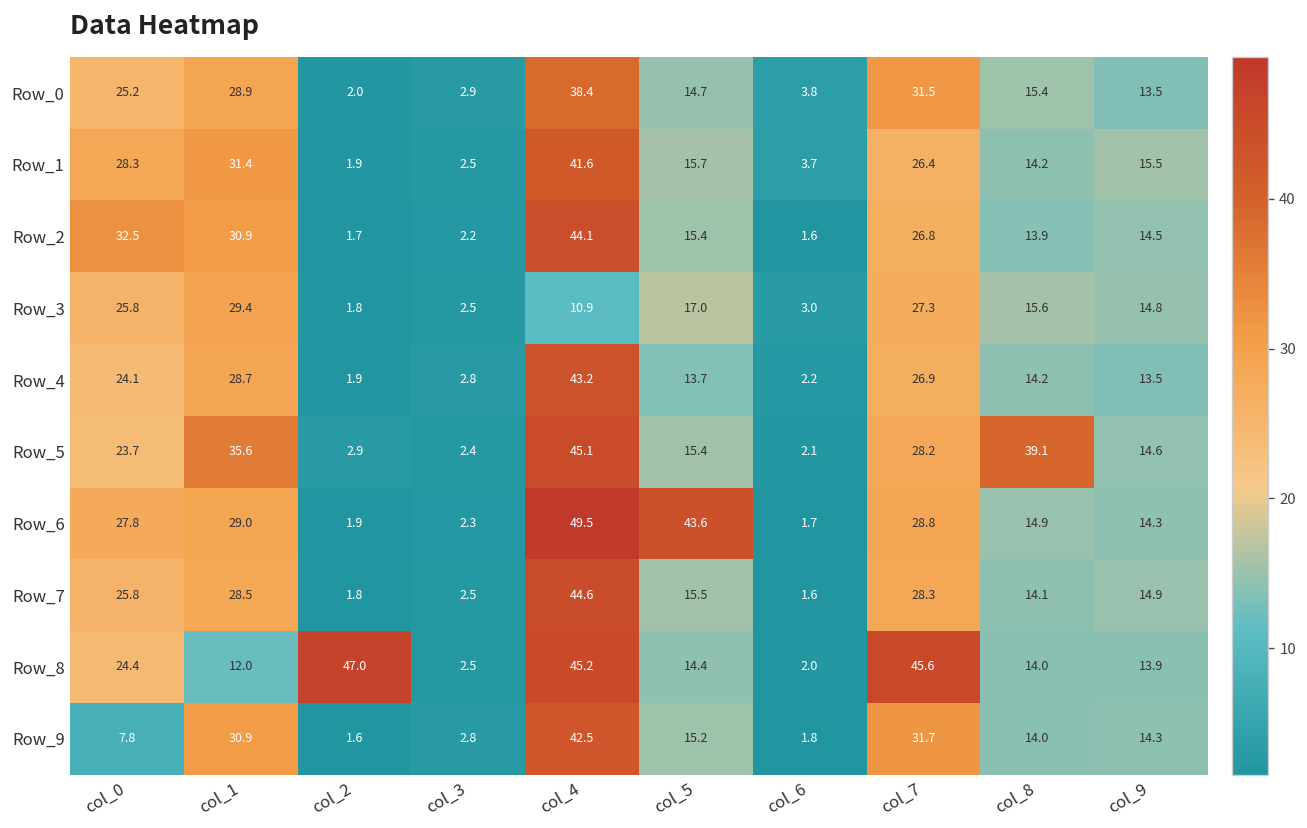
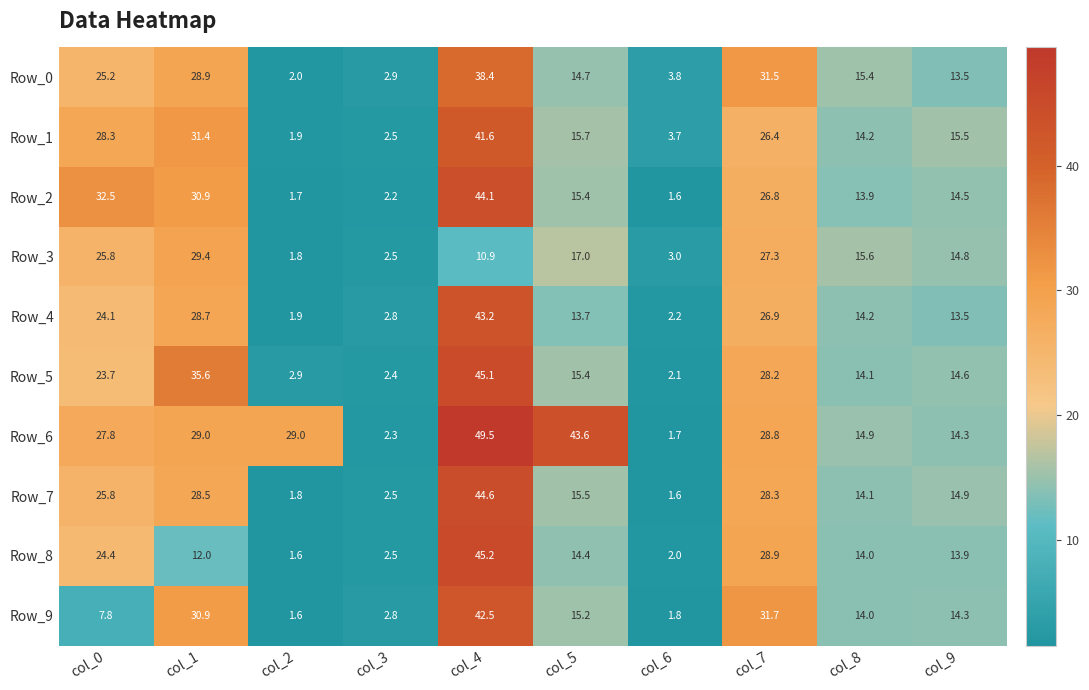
  {
    "Row_0": {
      "col_0": 25.2,
      "col_1": 28.9,
      "col_2": 2.0,
      "col_3": 2.9,
      "col_4": 38.4,
      "col_5": 14.7,
      "col_6": 3.8,
      "col_7": 31.5,
      "col_8": 15.4,
      "col_9": 13.5
    },
    "Row_1": {
      "col_0": 28.3,
      "col_1": 31.4,
      "col_2": 1.9,
      "col_3": 2.5,
      "col_4": 41.6,
      "col_5": 15.7,
      "col_6": 3.7,
      "col_7": 26.4,
      "col_8": 14.2,
      "col_9": 15.5
    },
    "Row_2": {
      "col_0": 32.5,
      "col_1": 30.9,
      "col_2": 1.7,
      "col_3": 2.2,
      "col_4": 44.1,
      "col_5": 15.4,
      "col_6": 1.6,
      "col_7": 26.8,
      "col_8": 13.9,
      "col_9": 14.5
    },
    "Row_3": {
      "col_0": 25.8,
      "col_1": 29.4,
      "col_2": 1.8,
      "col_3": 2.5,
      "col_4": 10.9,
      "col_5": 17.0,
      "col_6": 3.0,
      "col_7": 27.3,
      "col_8": 15.6,
      "col_9": 14.8
    },
    "Row_4": {
      "col_0": 24.1,
      "col_1": 28.7,
      "col_2": 1.9,
      "col_3": 2.8,
      "col_4": 43.2,
      "col_5": 13.7,
      "col_6": 2.2,
      "col_7": 26.9,
      "col_8": 14.2,
      "col_9": 13.5
    },
    "Row_5": {
      "col_0": 23.7,
      "col_1": 35.6,
      "col_2": 2.9,
      "col_3": 2.4,
      "col_4": 45.1,
      "col_5": 15.4,
      "col_6": 2.1,
      "col_7": 28.2,
-     "col_8": 39.1,
+     "col_8": 14.1,
      "col_9": 14.6
    },
    "Row_6": {
      "col_0": 27.8,
      "col_1": 29.0,
-     "col_2": 1.9,
+     "col_2": 29.0,
      "col_3": 2.3,
      "col_4": 49.5,
      "col_5": 43.6,
      "col_6": 1.7,
      "col_7": 28.8,
      "col_8": 14.9,
      "col_9": 14.3
    },
    "Row_7": {
      "col_0": 25.8,
      "col_1": 28.5,
      "col_2": 1.8,
      "col_3": 2.5,
      "col_4": 44.6,
      "col_5": 15.5,
      "col_6": 1.6,
      "col_7": 28.3,
      "col_8": 14.1,
      "col_9": 14.9
    },
    "Row_8": {
      "col_0": 24.4,
      "col_1": 12.0,
-     "col_2": 47.0,
+     "col_2": 1.6,
      "col_3": 2.5,
      "col_4": 45.2,
      "col_5": 14.4,
      "col_6": 2.0,
-     "col_7": 45.6,
+     "col_7": 28.9,
      "col_8": 14.0,
      "col_9": 13.9
    },
    "Row_9": {
      "col_0": 7.8,
      "col_1": 30.9,
      "col_2": 1.6,
      "col_3": 2.8,
      "col_4": 42.5,
      "col_5": 15.2,
      "col_6": 1.8,
      "col_7": 31.7,
      "col_8": 14.0,
      "col_9": 14.3
    }
  }
